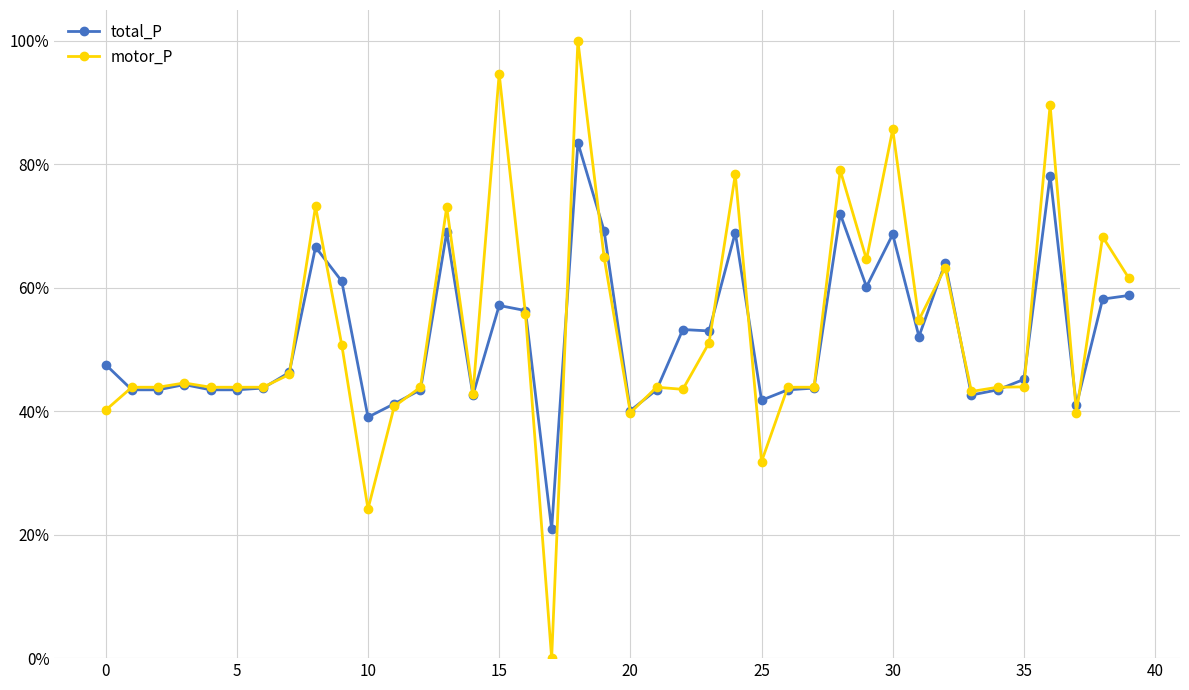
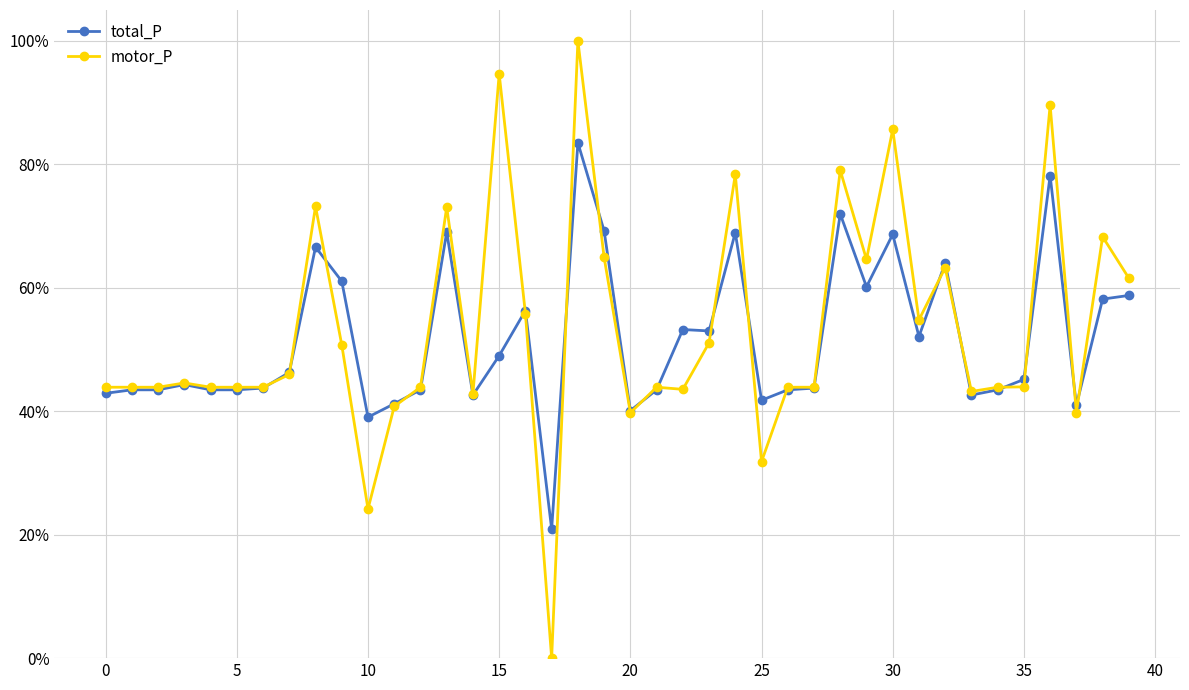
  {
    "total_P": {
-     "0": "48%",
+     "0": "43%",
      "5": "43%",
      "10": "39%",
-     "15": "57%",
+     "15": "49%",
      "25": "42%",
      "30": "69%",
      "35": "45%"
    },
    "motor_P": {
-     "0": "40%",
+     "0": "44%",
      "5": "44%",
      "10": "24%",
      "15": "95%",
      "25": "32%",
      "30": "86%",
      "35": "44%"
    }
  }
